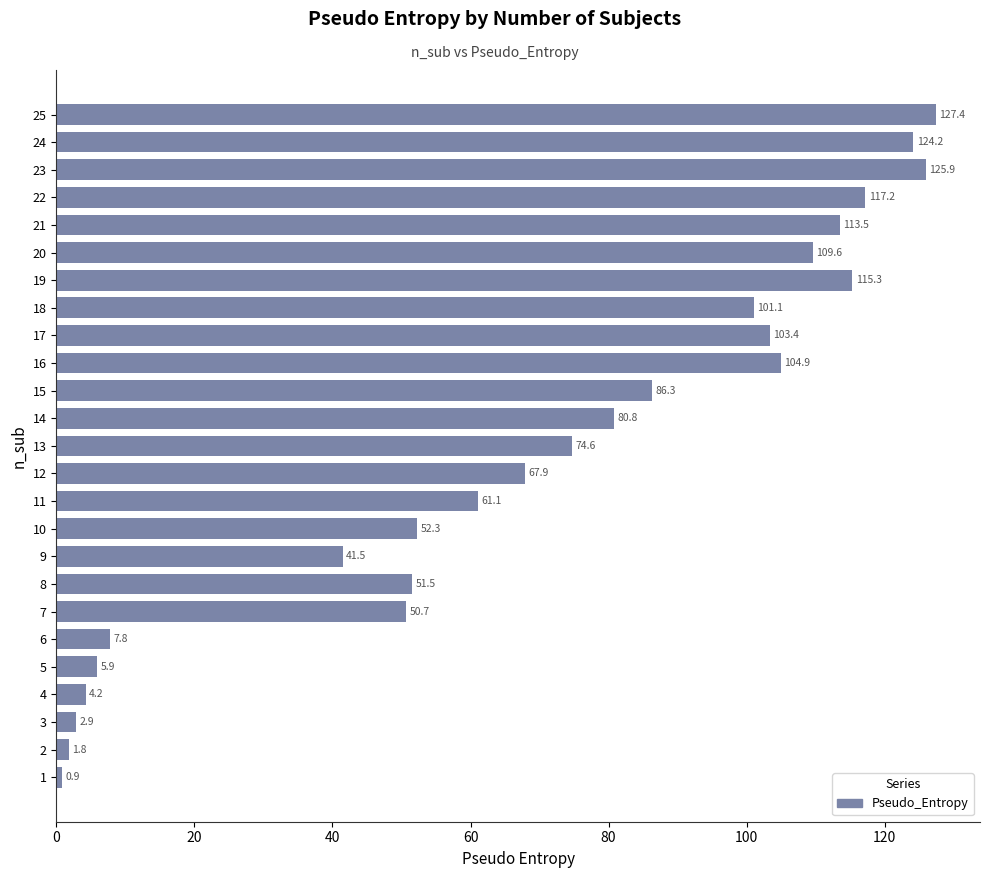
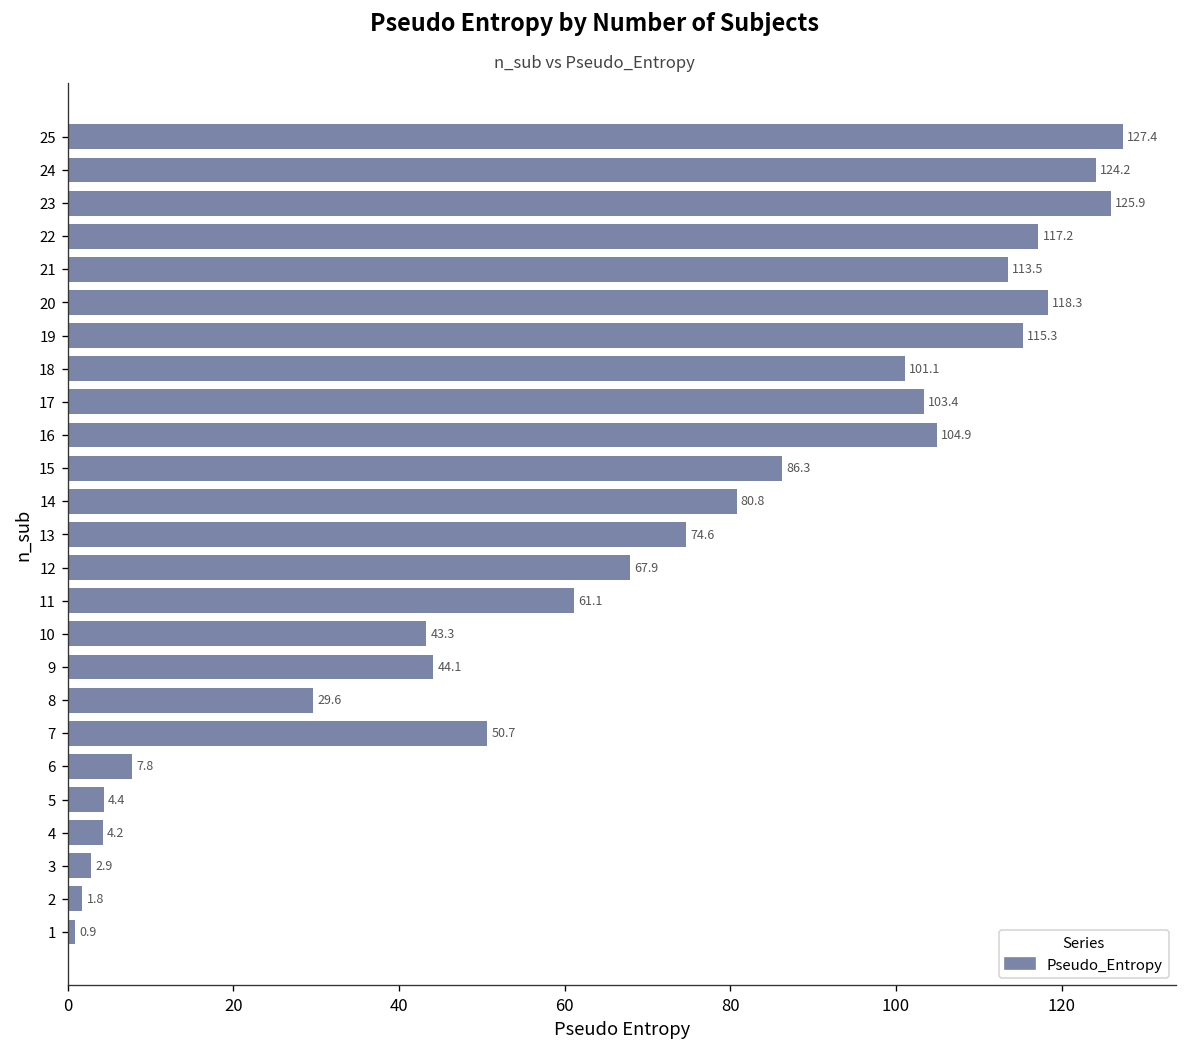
  {
    "25": 127.4,
    "24": 124.2,
    "23": 125.9,
    "22": 117.2,
    "21": 113.5,
-   "20": 109.6,
+   "20": 118.3,
    "19": 115.3,
    "18": 101.1,
    "17": 103.4,
    "16": 104.9,
    "15": 86.3,
    "14": 80.8,
    "13": 74.6,
    "12": 67.9,
    "11": 61.1,
-   "10": 52.3,
-   "9": 41.5,
-   "8": 51.5,
+   "10": 43.3,
+   "9": 44.1,
+   "8": 29.6,
    "7": 50.7,
    "6": 7.8,
-   "5": 5.9,
+   "5": 4.4,
    "4": 4.2,
    "3": 2.9,
    "2": 1.8,
    "1": 0.9
  }
